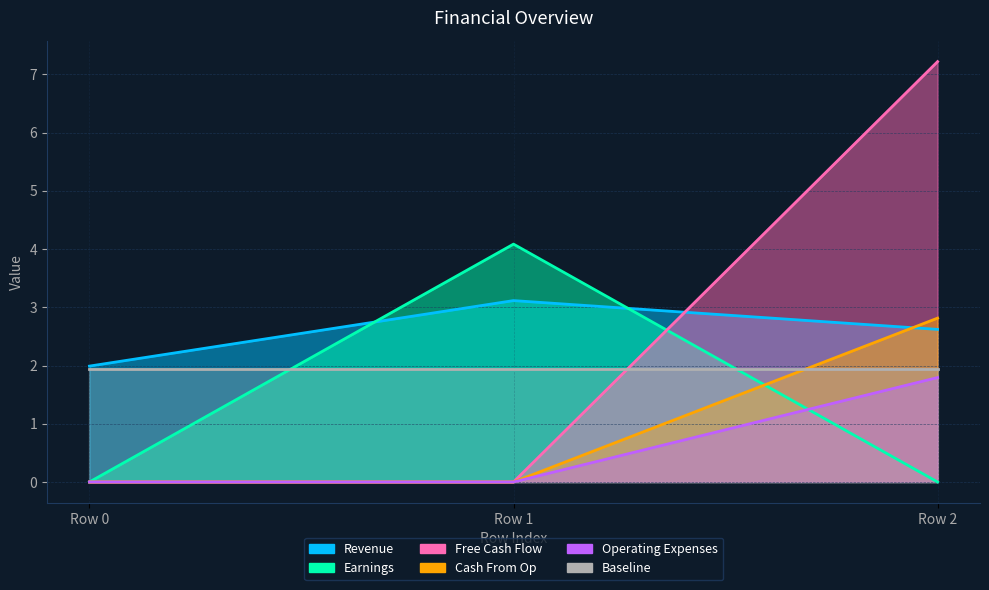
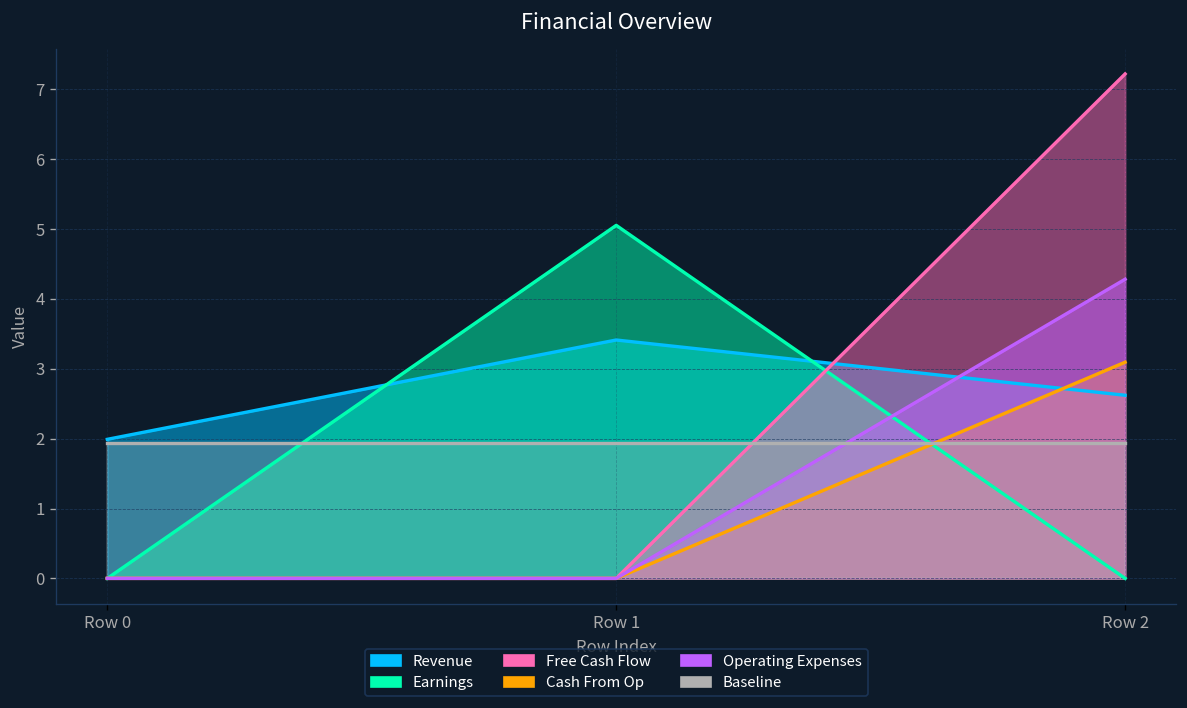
  {
    "Revenue": {
      "Row 0": 2.0,
-     "Row 1": 3.1,
+     "Row 1": 3.4,
      "Row 2": 2.6
    },
    "Earnings": {
-     "Row 1": 4.1,
+     "Row 1": 5.1,
      "Row 2": 0.0
    },
    "Free Cash Flow": {
      "Row 2": 7.2
    },
    "Cash From Op": {
-     "Row 2": 2.8
+     "Row 2": 3.1
    },
    "Operating Expenses": {
-     "Row 2": 1.8
+     "Row 2": 4.3
    },
    "Baseline": {
      "Row 0": 1.9,
      "Row 1": 1.9,
      "Row 2": 1.9
    }
  }
